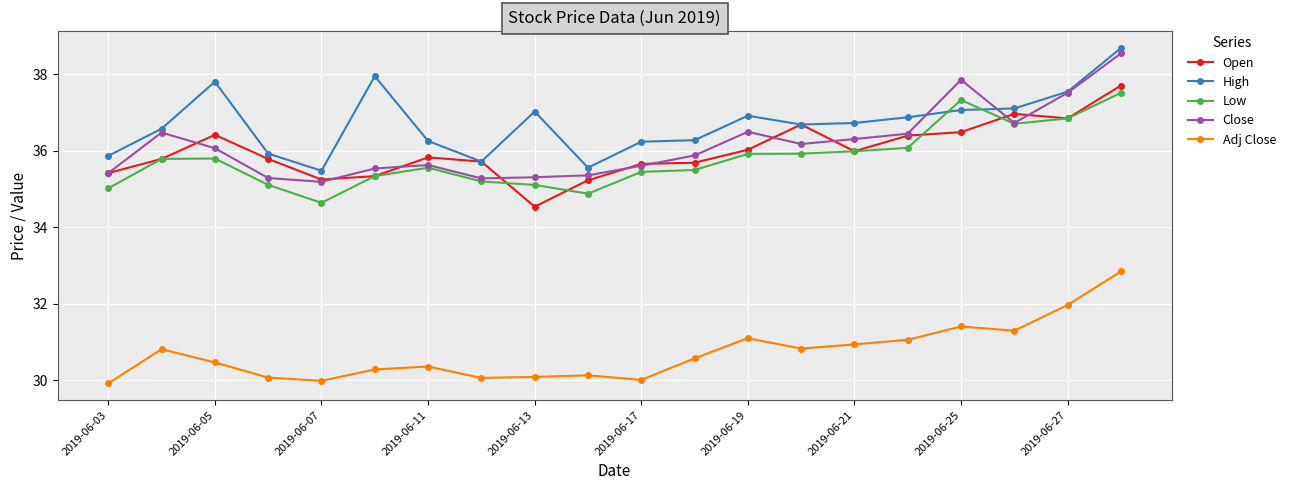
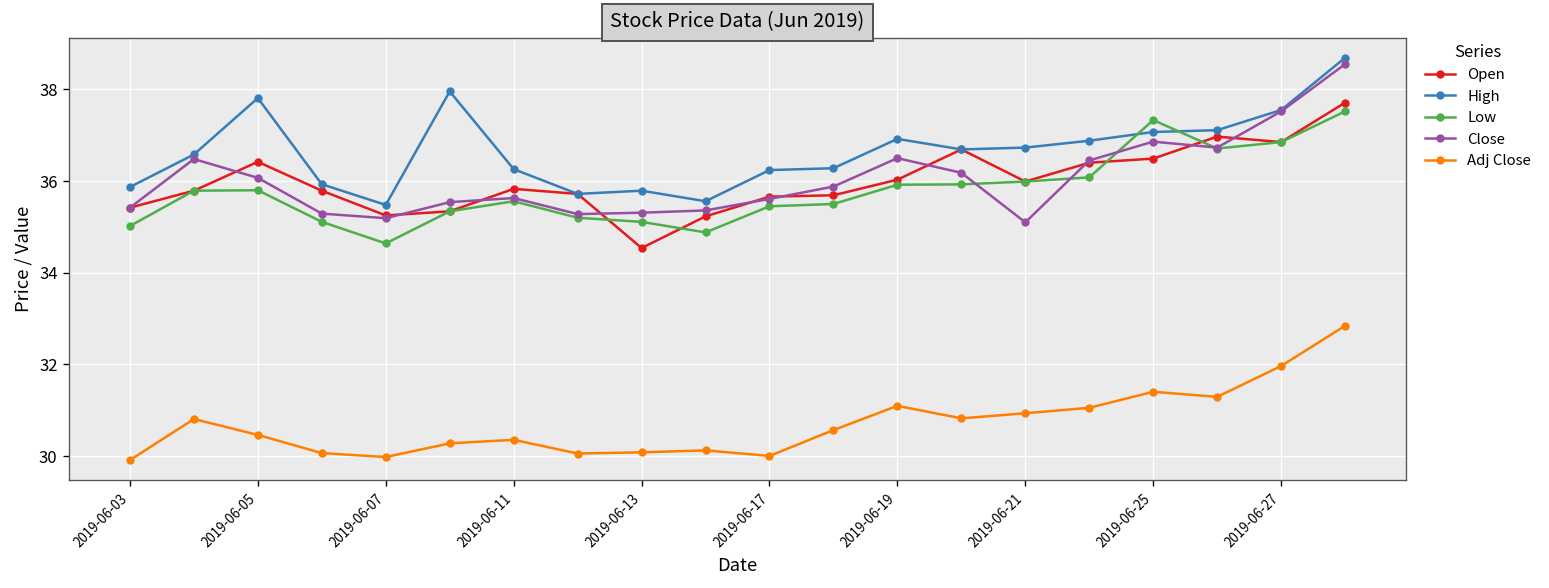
  {
    "Open": {
      "2019-06-05": 36.4,
      "2019-06-11": 35.8,
      "2019-06-13": 34.5,
      "2019-06-19": 36.0,
      "2019-06-25": 36.5
    },
    "High": {
      "2019-06-03": 35.9,
      "2019-06-05": 37.8,
      "2019-06-07": 35.5,
      "2019-06-11": 36.3,
-     "2019-06-13": 37.0,
+     "2019-06-13": 35.8,
      "2019-06-17": 36.2,
      "2019-06-19": 36.9,
      "2019-06-21": 36.7,
      "2019-06-25": 37.1
    },
    "Low": {
      "2019-06-03": 35.0,
      "2019-06-05": 35.8,
      "2019-06-07": 34.6,
      "2019-06-11": 35.6,
      "2019-06-13": 35.1,
      "2019-06-17": 35.5,
      "2019-06-19": 35.9,
      "2019-06-25": 37.3
    },
    "Close": {
      "2019-06-05": 36.1,
      "2019-06-11": 35.6,
      "2019-06-13": 35.3,
      "2019-06-19": 36.5,
-     "2019-06-21": 36.3,
-     "2019-06-25": 37.9
+     "2019-06-21": 35.1,
+     "2019-06-25": 36.9
    },
    "Adj Close": {
      "2019-06-03": 29.9,
      "2019-06-05": 30.5,
      "2019-06-07": 30.0,
      "2019-06-11": 30.4,
      "2019-06-13": 30.1,
      "2019-06-17": 30.0,
      "2019-06-19": 31.1,
      "2019-06-21": 30.9,
      "2019-06-25": 31.4,
      "2019-06-27": 32.0
    }
  }
